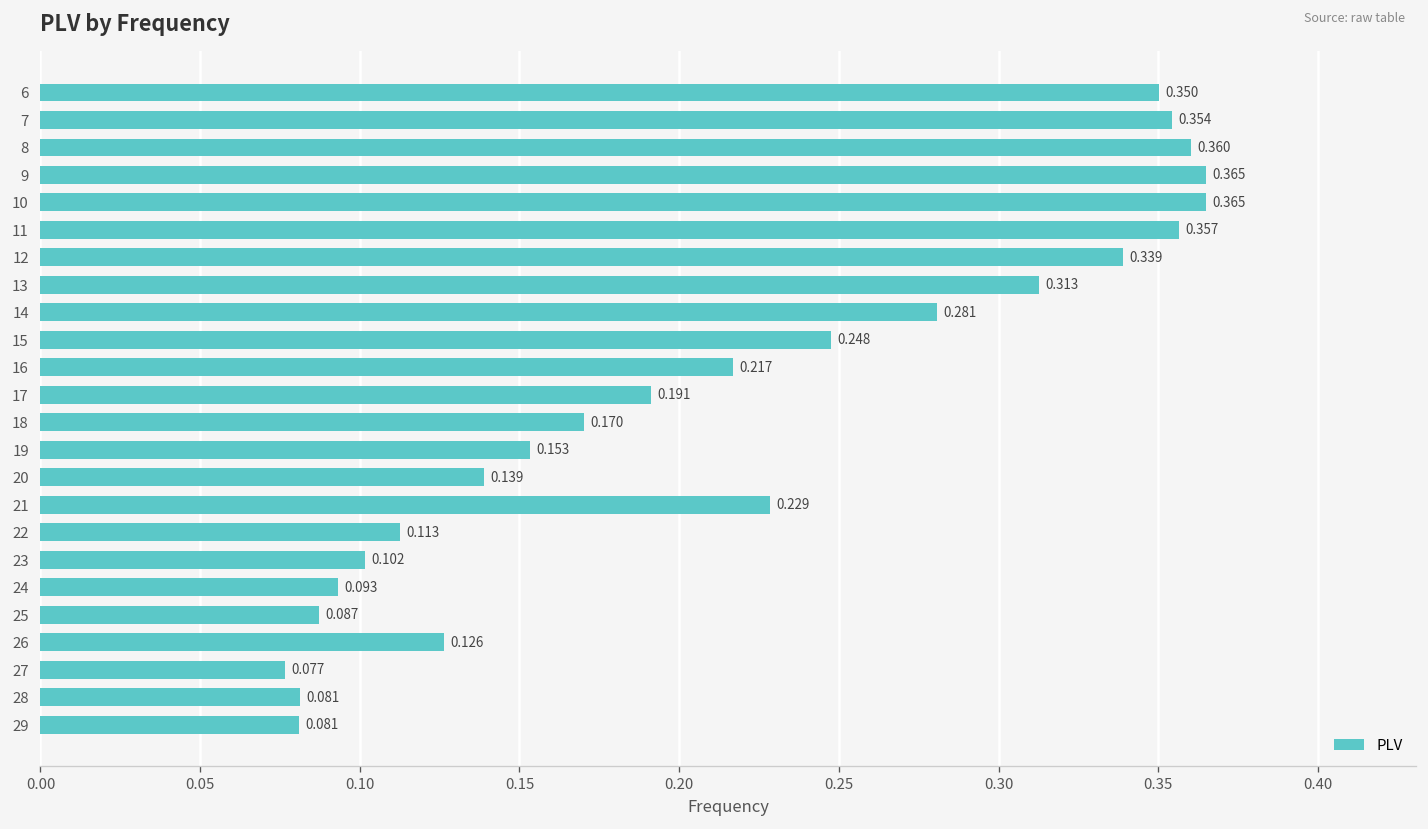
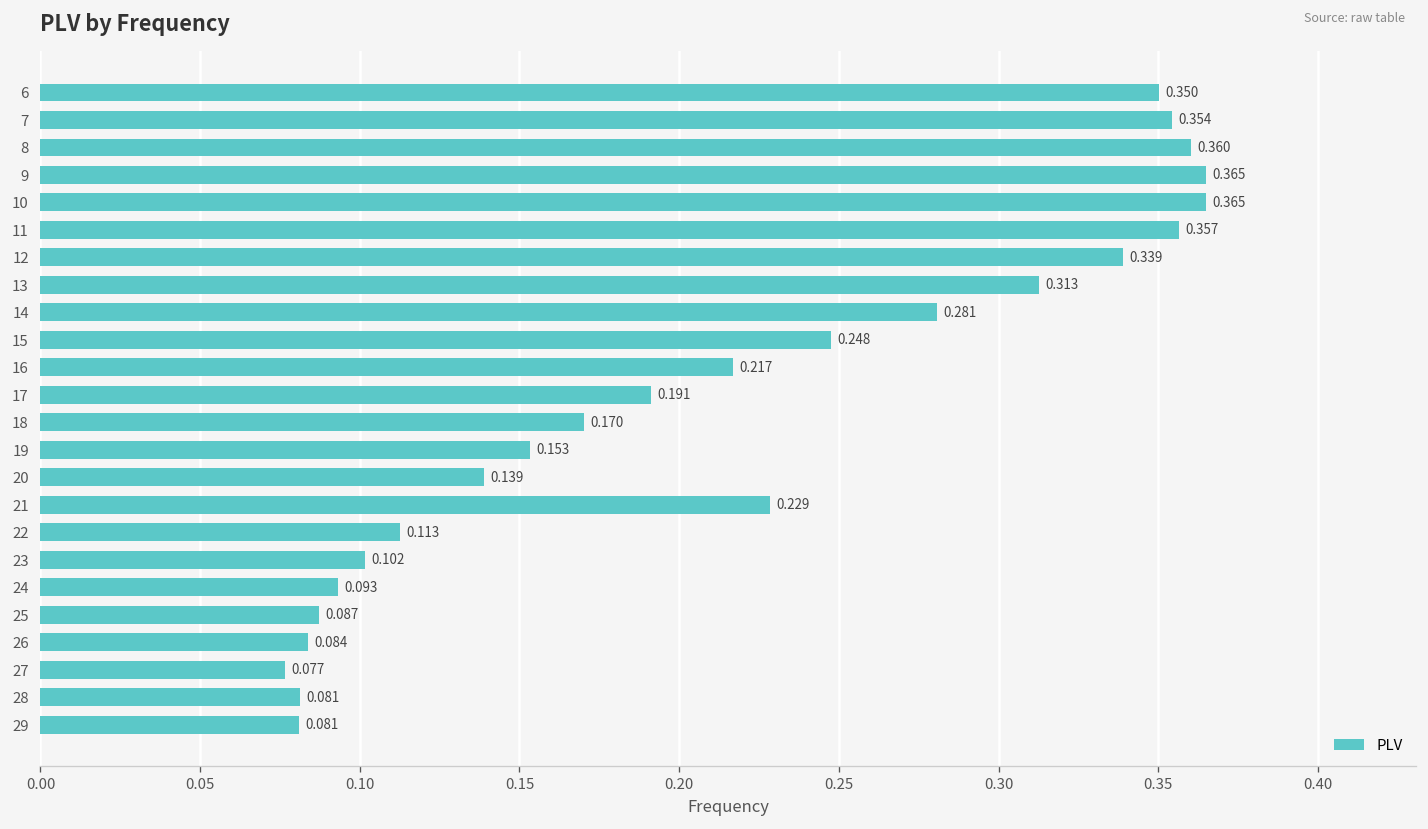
  {
    "6": 0.350,
    "7": 0.354,
    "8": 0.360,
    "9": 0.365,
    "10": 0.365,
    "11": 0.357,
    "12": 0.339,
    "13": 0.313,
    "14": 0.281,
    "15": 0.248,
    "16": 0.217,
    "17": 0.191,
    "18": 0.170,
    "19": 0.153,
    "20": 0.139,
    "21": 0.229,
    "22": 0.113,
    "23": 0.102,
    "24": 0.093,
    "25": 0.087,
-   "26": 0.126,
+   "26": 0.084,
    "27": 0.077,
    "28": 0.081,
    "29": 0.081
  }
